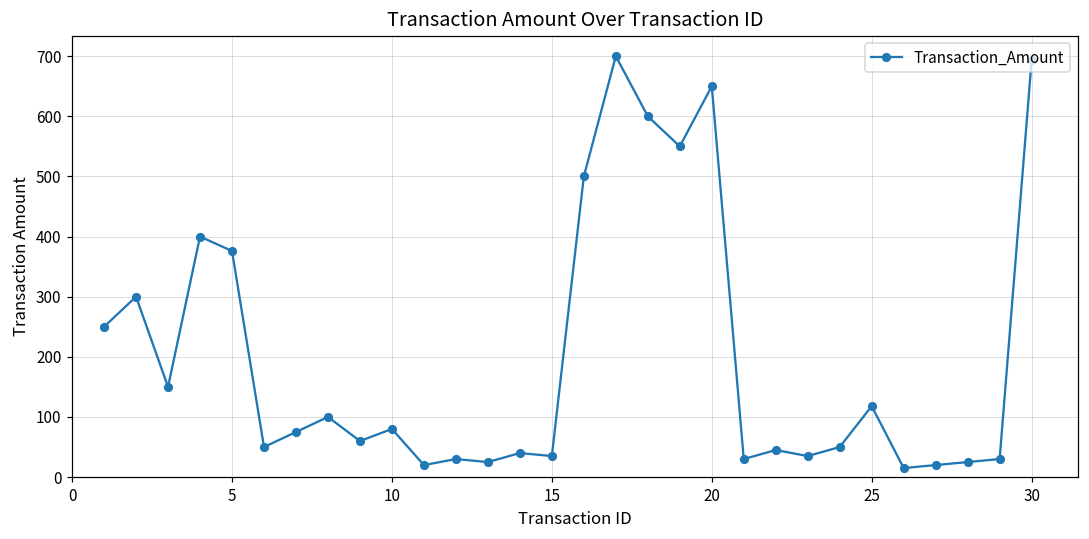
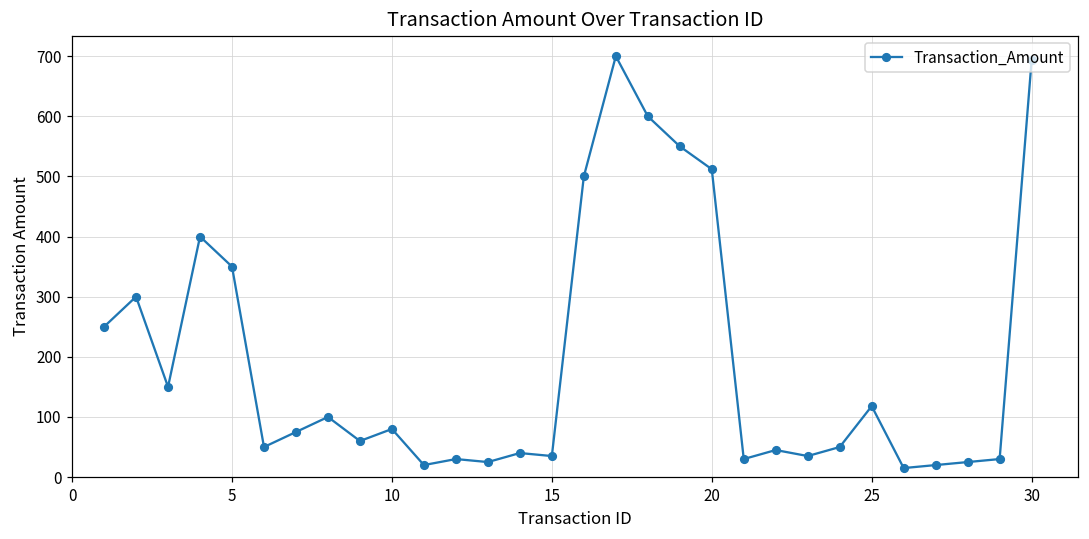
  {
-   "5": 380,
+   "5": 350,
    "10": 80,
    "15": 40,
-   "20": 650,
+   "20": 510,
    "25": 120
  }
